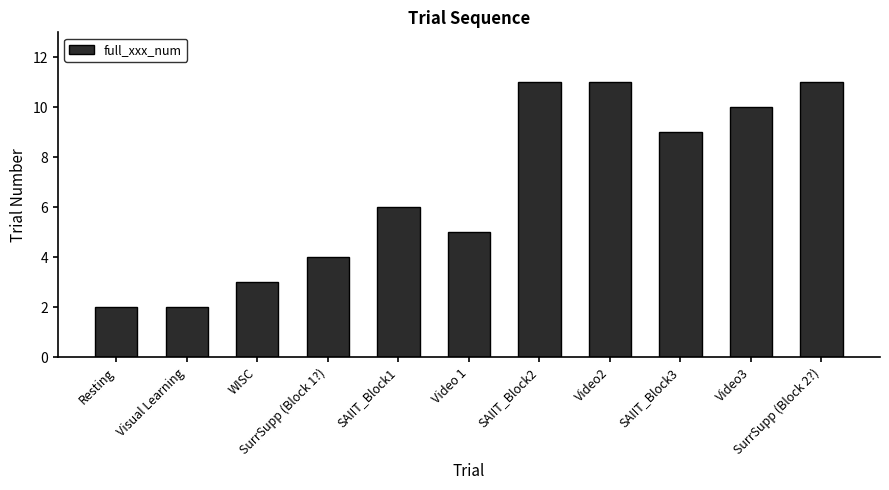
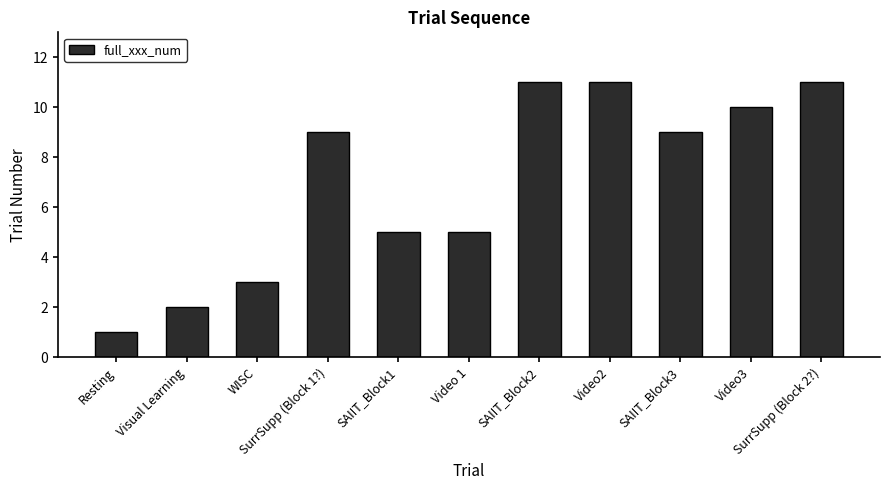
  {
-   "Resting": 2,
+   "Resting": 1,
    "Visual Learning": 2,
    "WISC": 3,
-   "SurrSupp (Block 1?)": 4,
-   "SAIIT_Block1": 6,
+   "SurrSupp (Block 1?)": 9,
+   "SAIIT_Block1": 5,
    "Video 1": 5,
    "SAIIT_Block2": 11,
    "Video2": 11,
    "SAIIT_Block3": 9,
    "Video3": 10,
    "SurrSupp (Block 2?)": 11
  }
